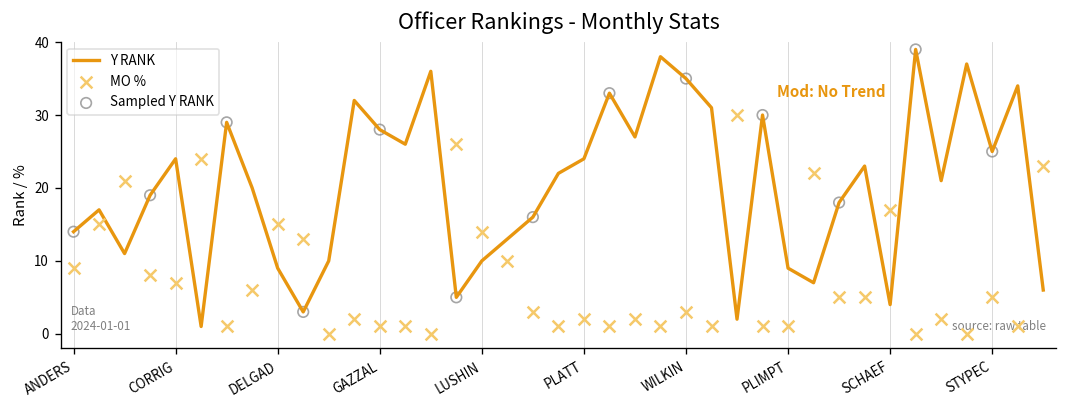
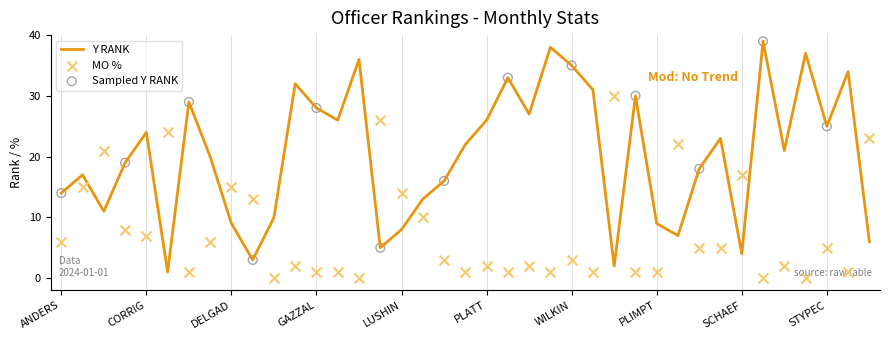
  {
    "MO %": {
-     "ANDERS": 9
+     "ANDERS": 6
    },
    "Y RANK": {
      "CORRIG": 24,
      "DELGAD": 9,
-     "LUSHIN": 10,
-     "PLATT": 24,
+     "LUSHIN": 8,
+     "PLATT": 26,
      "PLIMPT": 9,
      "SCHAEF": 4
    }
  }
